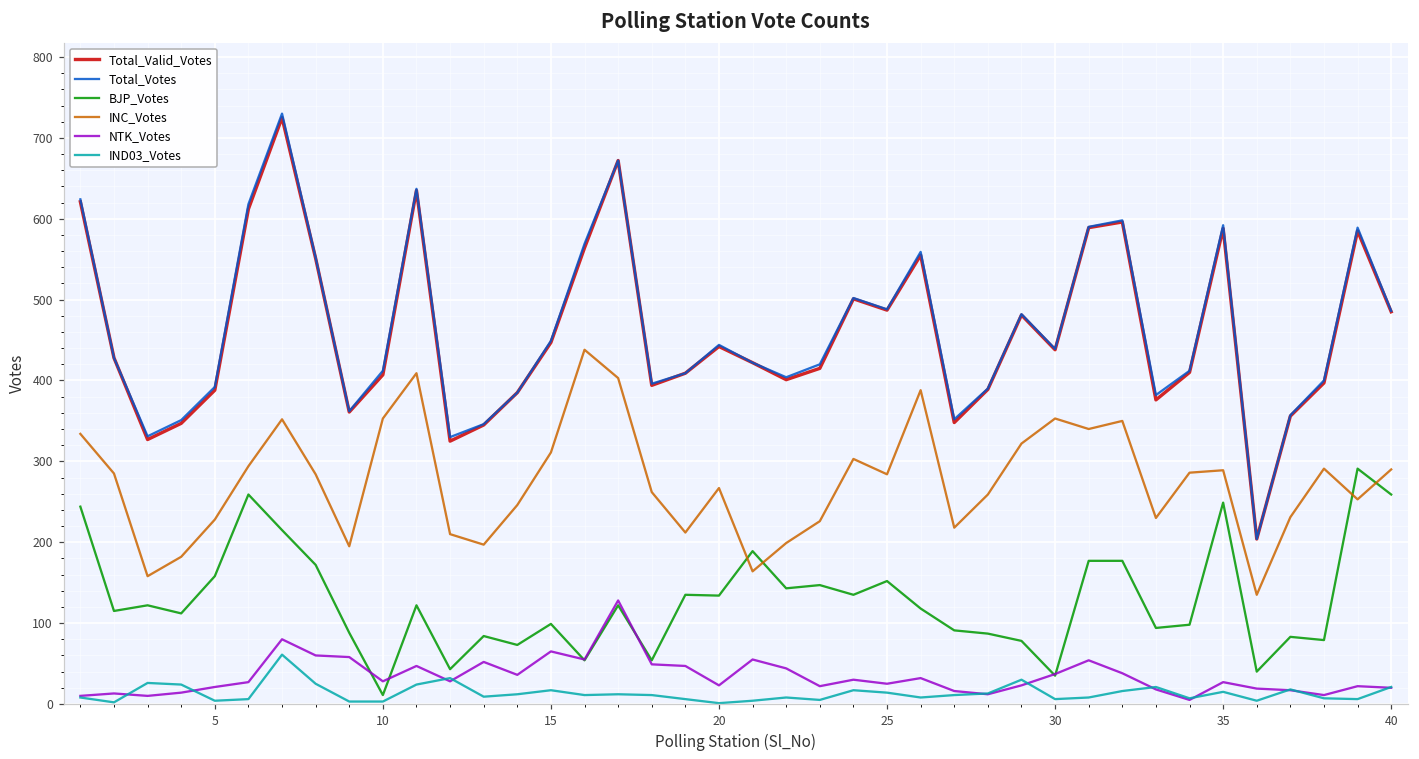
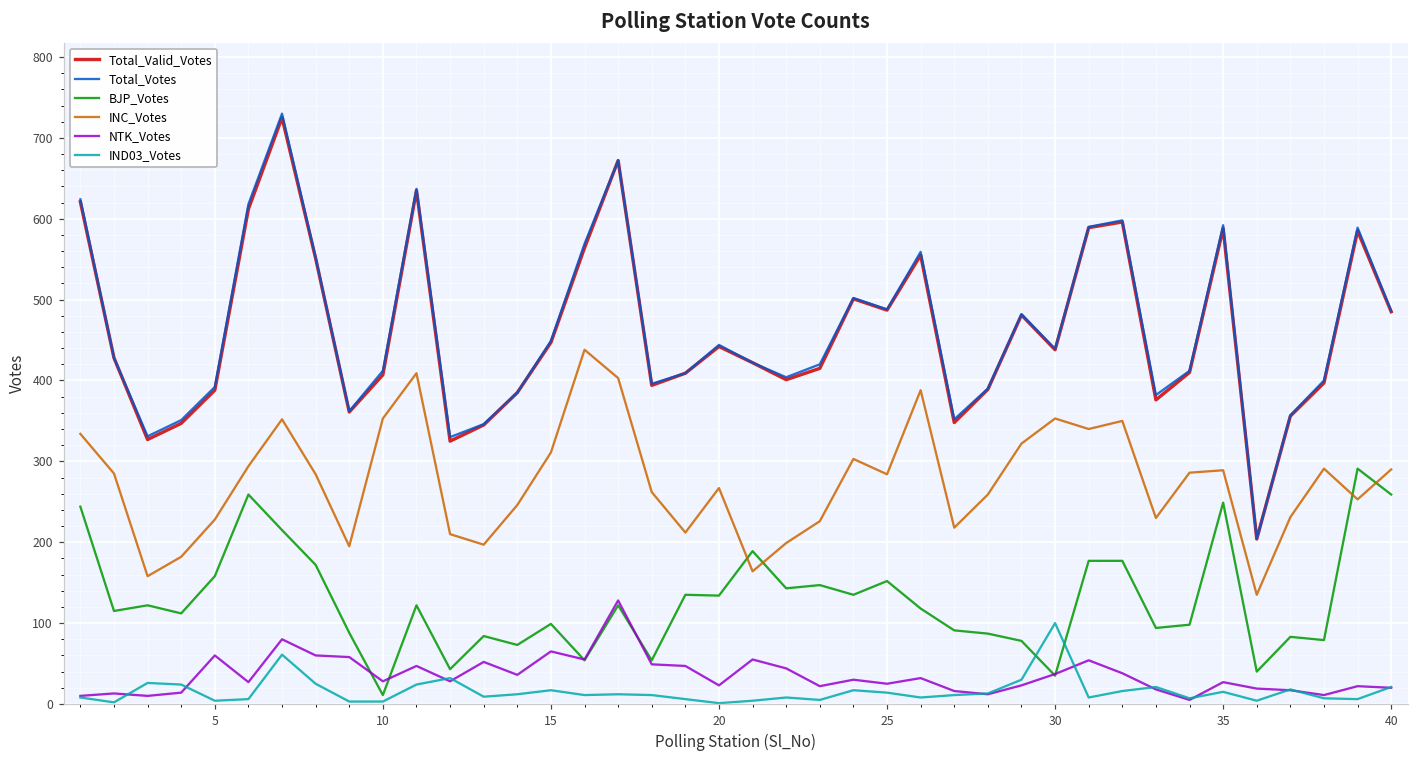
  {
    "Total_Valid_Votes": {
      "5": 390,
      "10": 410,
      "35": 590
    },
    "Total_Votes": {
      "5": 390,
      "10": 410,
      "35": 590
    },
    "BJP_Votes": {
      "5": 160,
      "10": 10,
      "15": 100,
      "20": 130,
      "25": 150,
      "35": 250,
      "40": 260
    },
    "INC_Votes": {
      "5": 230,
      "10": 350,
      "15": 310,
      "20": 270,
      "25": 280,
      "30": 350,
      "35": 290,
      "40": 290
    },
    "NTK_Votes": {
-     "5": 20,
+     "5": 60,
      "10": 30,
      "15": 70,
      "20": 20,
      "25": 30,
      "35": 30
    },
    "IND03_Votes": {
      "5": 0,
      "10": 0,
      "15": 20,
      "20": 0,
      "25": 10,
-     "30": 10,
+     "30": 100,
      "35": 20
    }
  }
